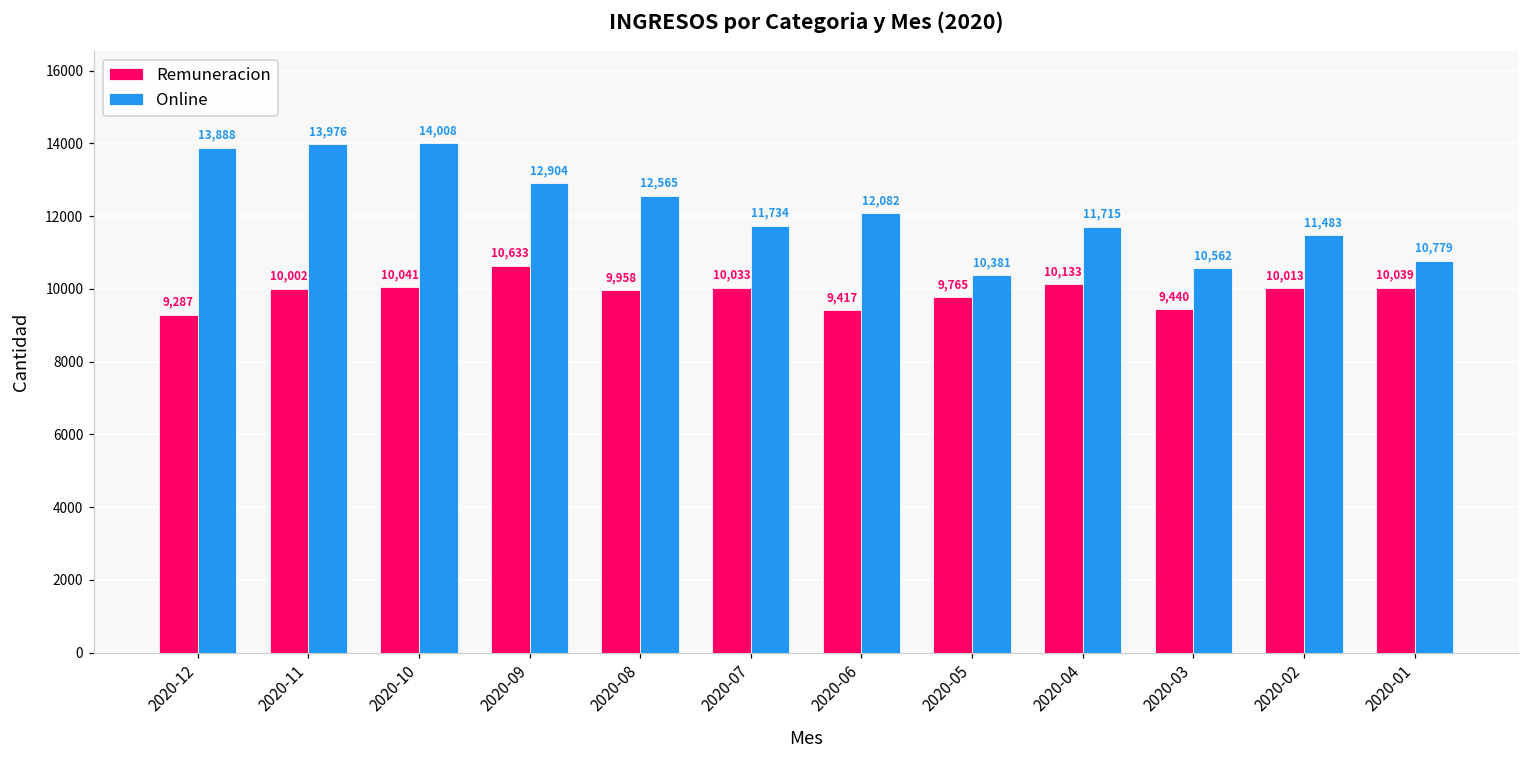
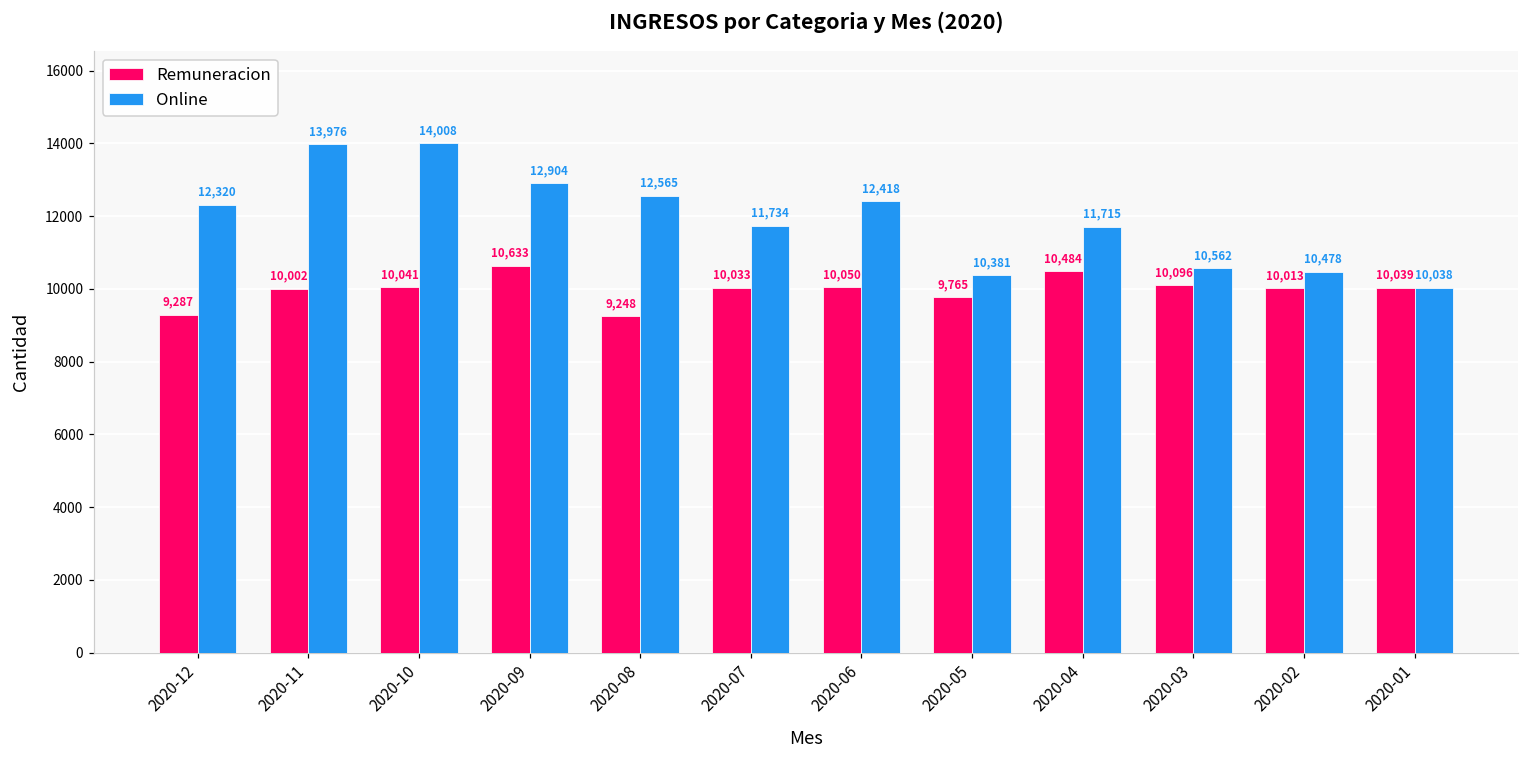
  {
    "Remuneracion": {
      "2020-12": "9,287",
      "2020-11": "10,002",
      "2020-10": "10,041",
      "2020-09": "10,633",
-     "2020-08": "9,958",
+     "2020-08": "9,248",
      "2020-07": "10,033",
-     "2020-06": "9,417",
+     "2020-06": "10,050",
      "2020-05": "9,765",
-     "2020-04": "10,133",
-     "2020-03": "9,440",
+     "2020-04": "10,484",
+     "2020-03": "10,096",
      "2020-02": "10,013",
      "2020-01": "10,039"
    },
    "Online": {
-     "2020-12": "13,888",
+     "2020-12": "12,320",
      "2020-11": "13,976",
      "2020-10": "14,008",
      "2020-09": "12,904",
      "2020-08": "12,565",
      "2020-07": "11,734",
-     "2020-06": "12,082",
+     "2020-06": "12,418",
      "2020-05": "10,381",
      "2020-04": "11,715",
      "2020-03": "10,562",
-     "2020-02": "11,483",
-     "2020-01": "10,779"
+     "2020-02": "10,478",
+     "2020-01": "10,038"
    }
  }
